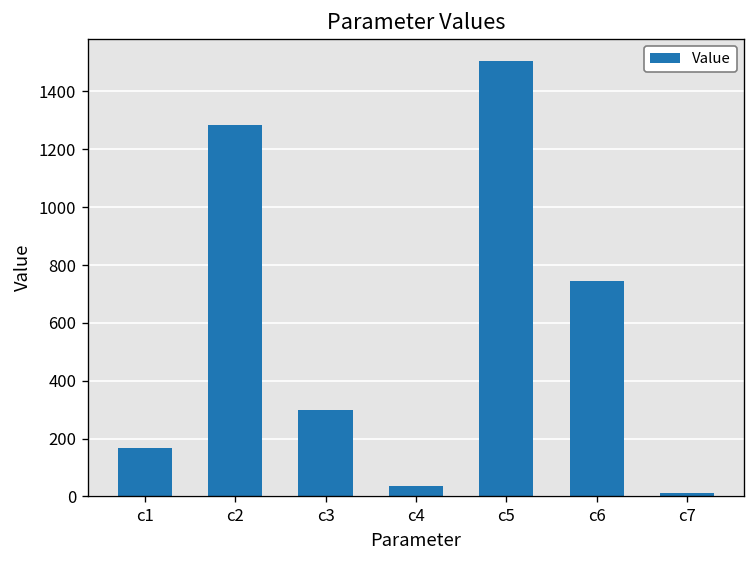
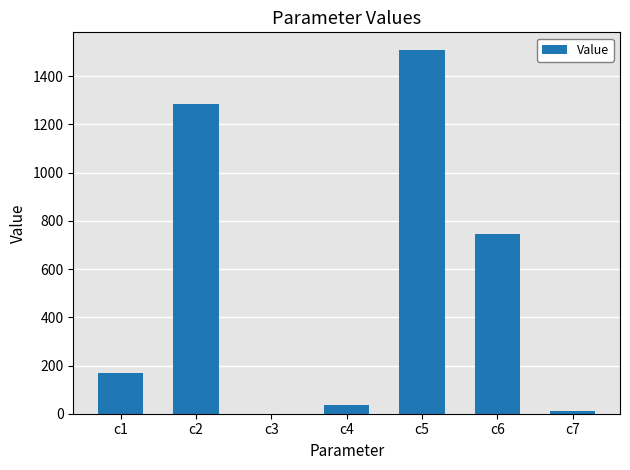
  {
    "c1": 170,
    "c2": 1290,
-   "c3": 300,
+   "c3": 0,
    "c4": 40,
    "c5": 1510,
    "c6": 740,
    "c7": 10
  }
